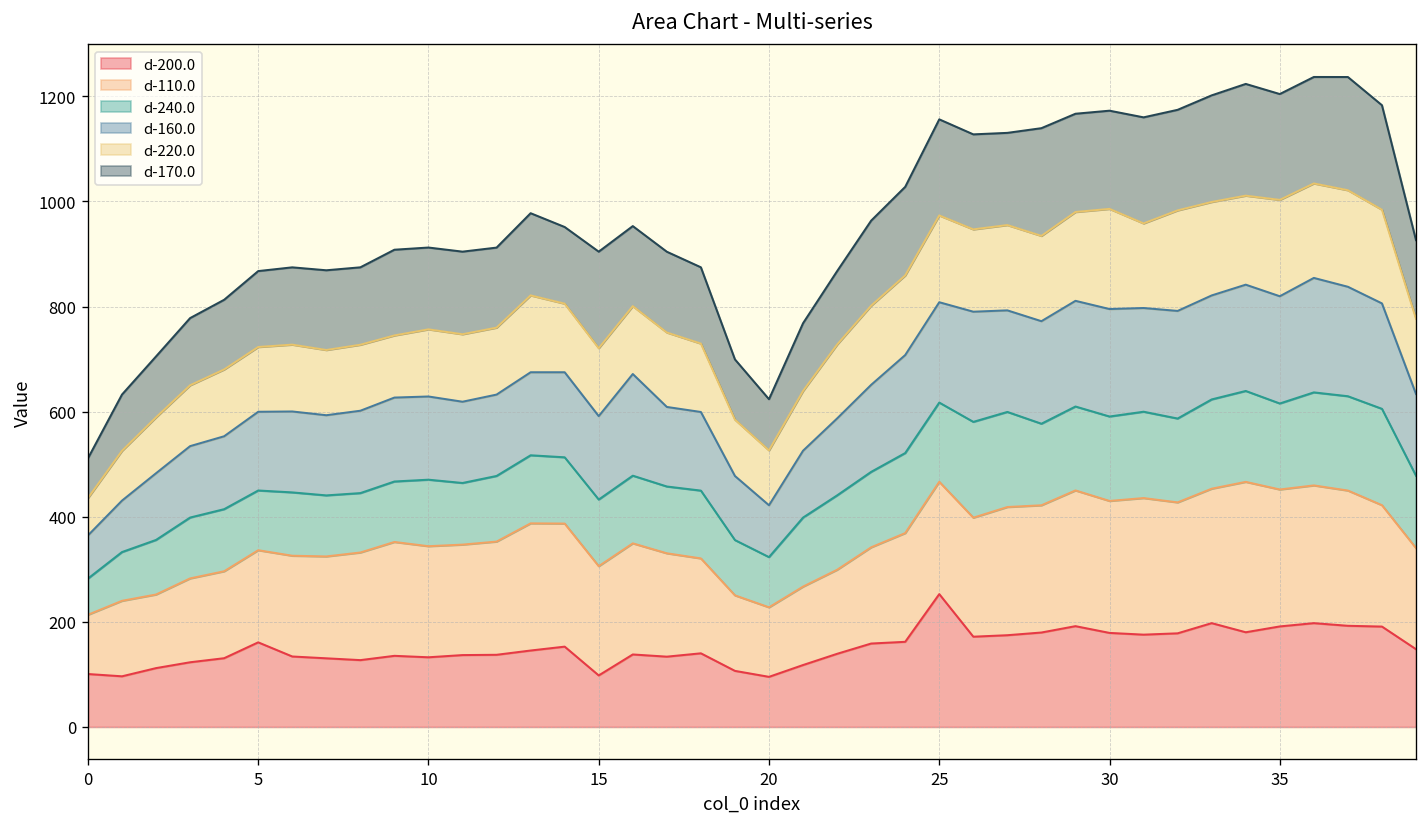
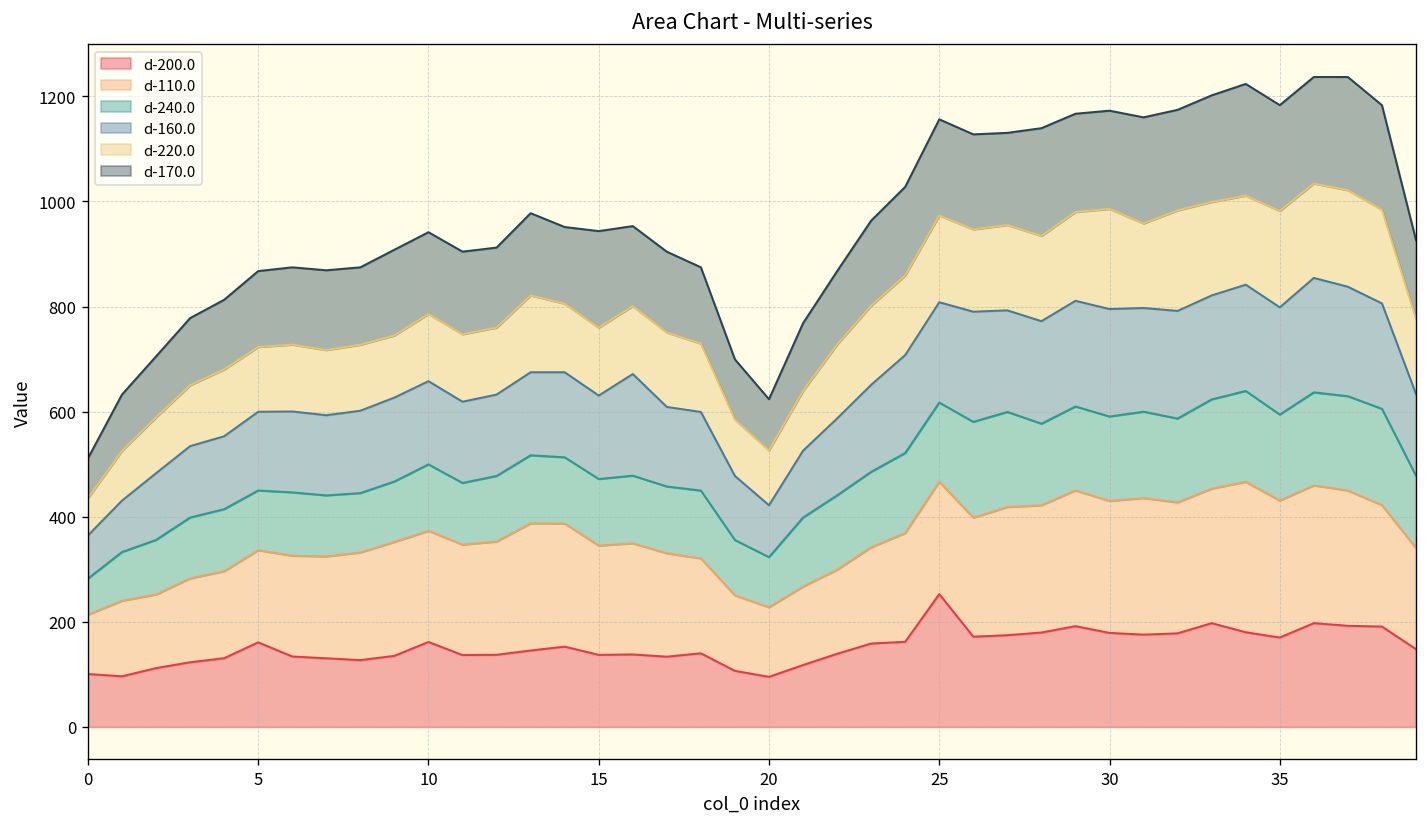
  {
    "d-200.0": {
      "0": 100,
      "5": 160,
-     "10": 130,
-     "15": 100,
+     "10": 160,
+     "15": 140,
      "20": 100,
      "25": 250,
      "30": 180,
-     "35": 190
+     "35": 170
    }
  }
